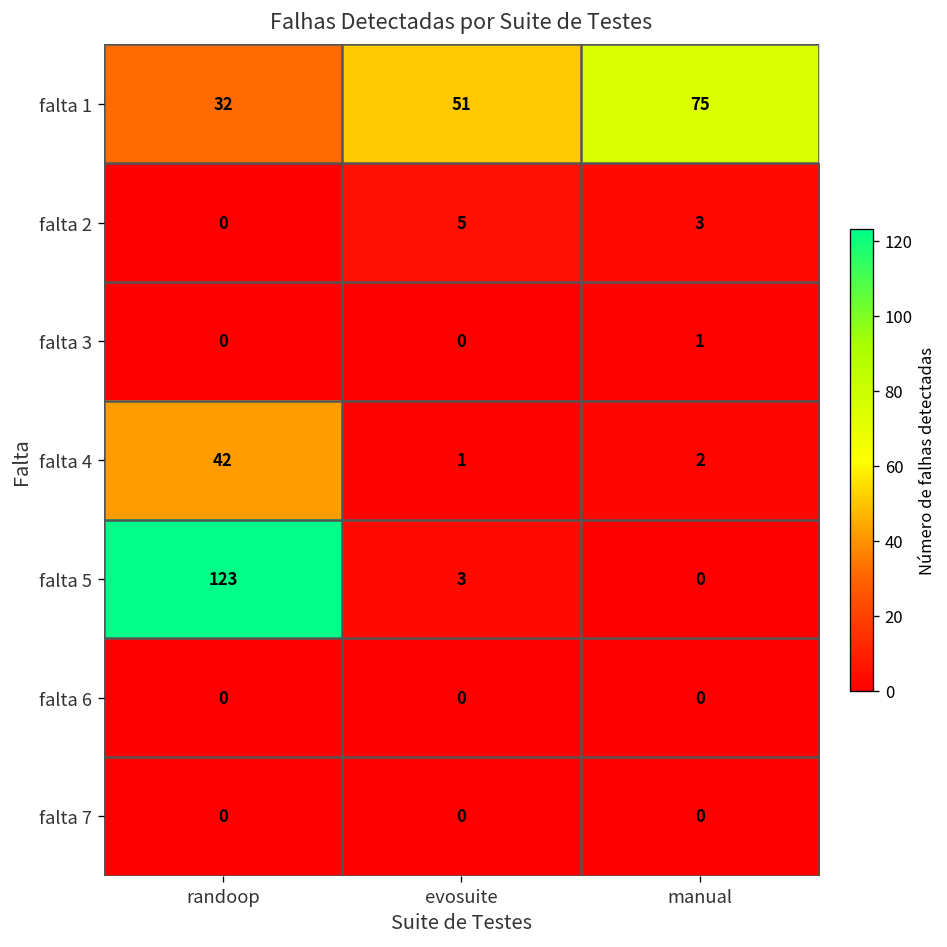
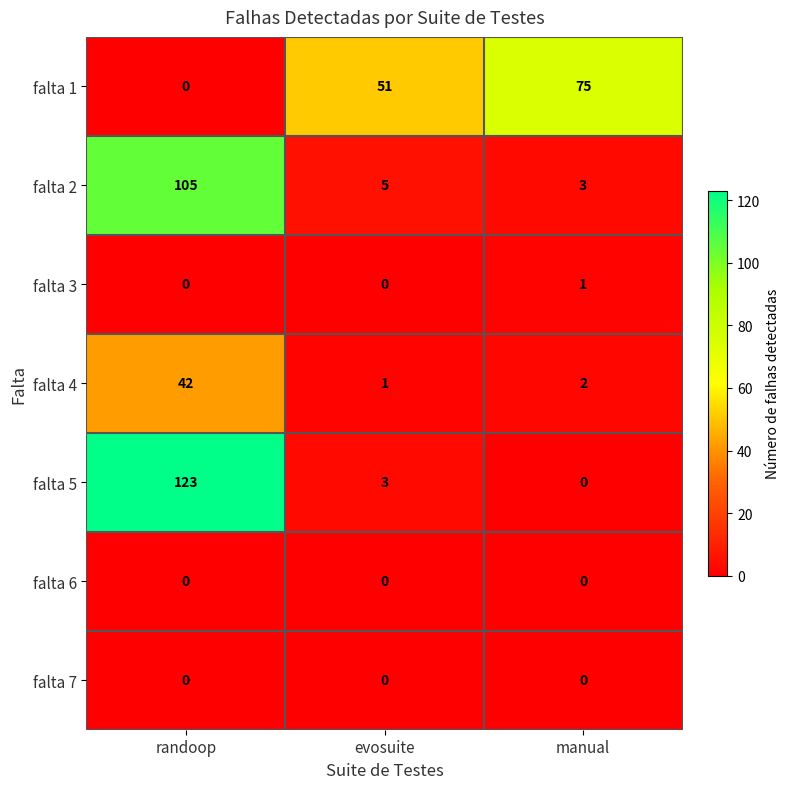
  {
    "falta 1": {
-     "randoop": 32,
+     "randoop": 0,
      "evosuite": 51,
      "manual": 75
    },
    "falta 2": {
-     "randoop": 0,
+     "randoop": 105,
      "evosuite": 5,
      "manual": 3
    },
    "falta 3": {
      "randoop": 0,
      "evosuite": 0,
      "manual": 1
    },
    "falta 4": {
      "randoop": 42,
      "evosuite": 1,
      "manual": 2
    },
    "falta 5": {
      "randoop": 123,
      "evosuite": 3,
      "manual": 0
    },
    "falta 6": {
      "randoop": 0,
      "evosuite": 0,
      "manual": 0
    },
    "falta 7": {
      "randoop": 0,
      "evosuite": 0,
      "manual": 0
    }
  }
